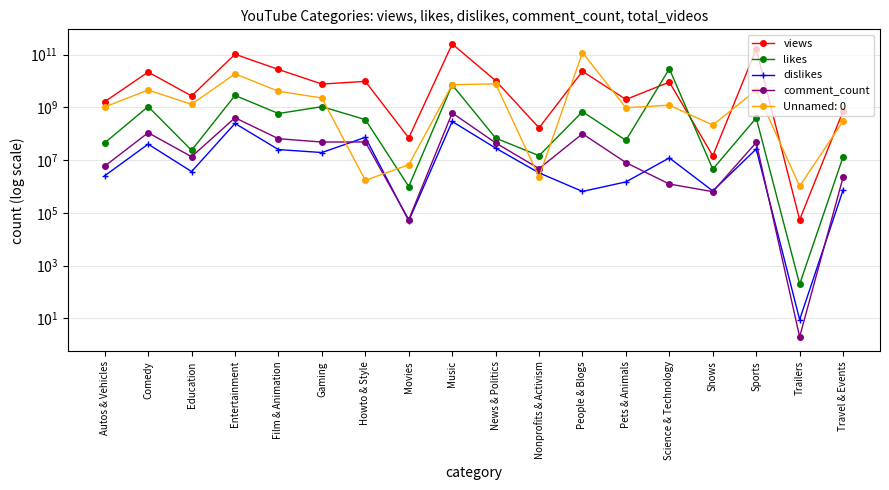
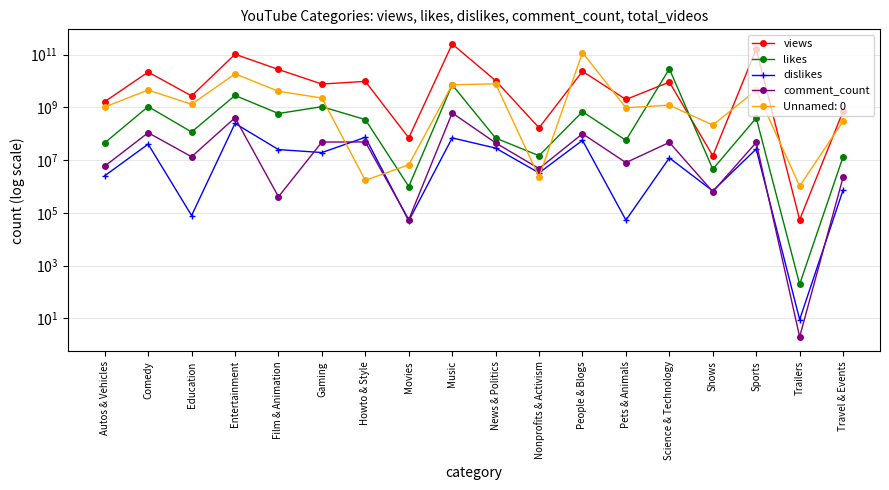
  {
    "views": {
      "Autos & Vehicles": 2000000000,
      "Comedy": 20000000000,
      "Education": 3000000000,
      "Entertainment": 100000000000,
      "Film & Animation": 30000000000,
      "Gaming": 8000000000,
      "Howto & Style": 10000000000,
      "Movies": 70000000,
      "Music": 300000000000,
      "News & Politics": 10000000000,
      "Nonprofits & Activism": 200000000,
      "People & Blogs": 20000000000,
      "Pets & Animals": 2000000000,
      "Science & Technology": 9000000000,
      "Shows": 10000000,
      "Trailers": 60000
    },
    "likes": {
      "Autos & Vehicles": 50000000,
      "Comedy": 1100000000,
-     "Education": 20000000,
+     "Education": 100000000,
      "Entertainment": 3000000000,
      "Film & Animation": 600000000,
      "Gaming": 1100000000,
      "Howto & Style": 300000000,
      "Movies": 1000000,
      "News & Politics": 70000000,
      "Nonprofits & Activism": 10000000,
      "People & Blogs": 700000000,
      "Pets & Animals": 60000000,
      "Science & Technology": 30000000000,
      "Shows": 5000000,
      "Sports": 400000000,
      "Trailers": 200,
      "Travel & Events": 10000000
    },
    "dislikes": {
      "Autos & Vehicles": 3000000,
      "Comedy": 40000000,
-     "Education": 4000000,
+     "Education": 80000,
      "Entertainment": 200000000,
      "Film & Animation": 30000000,
      "Gaming": 20000000,
      "Howto & Style": 70000000,
-     "Music": 300000000,
+     "Music": 70000000,
      "News & Politics": 30000000,
      "Nonprofits & Activism": 3000000,
-     "People & Blogs": 700000,
-     "Pets & Animals": 2000000,
+     "People & Blogs": 60000000,
+     "Pets & Animals": 50000,
      "Science & Technology": 10000000,
      "Sports": 30000000,
      "Trailers": 9,
      "Travel & Events": 700000
    },
    "comment_count": {
      "Autos & Vehicles": 6000000,
      "Comedy": 110000000,
      "Education": 10000000,
      "Entertainment": 400000000,
-     "Film & Animation": 70000000,
+     "Film & Animation": 400000,
      "Gaming": 50000000,
      "Howto & Style": 50000000,
      "Music": 600000000,
      "News & Politics": 50000000,
      "Nonprofits & Activism": 5000000,
      "People & Blogs": 100000000,
      "Pets & Animals": 8000000,
-     "Science & Technology": 1000000,
+     "Science & Technology": 50000000,
      "Sports": 50000000,
      "Trailers": 2,
      "Travel & Events": 2000000
    },
    "Unnamed: 0": {
      "Autos & Vehicles": 1000000000,
      "Comedy": 5000000000,
      "Education": 1000000000,
      "Entertainment": 20000000000,
      "Film & Animation": 4000000000,
      "Gaming": 2000000000,
      "Howto & Style": 2000000,
      "Movies": 7000000,
      "News & Politics": 8000000000,
      "Nonprofits & Activism": 2000000,
      "People & Blogs": 100000000000,
      "Pets & Animals": 1000000000,
      "Science & Technology": 1000000000,
      "Shows": 200000000,
      "Trailers": 1000000,
      "Travel & Events": 300000000
    }
  }
